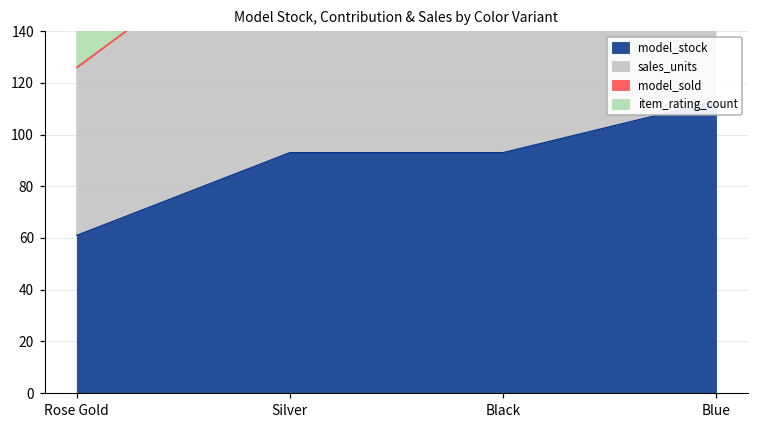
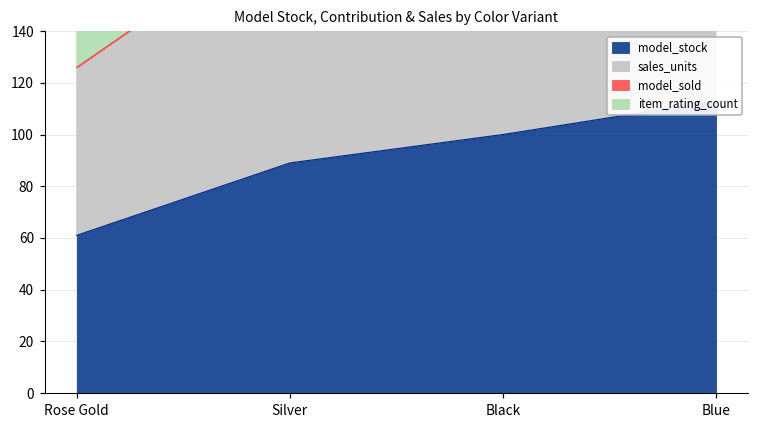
  {
    "model_stock": {
      "Rose Gold": 61,
-     "Silver": 93,
-     "Black": 93
+     "Silver": 89,
+     "Black": 100
    }
  }
